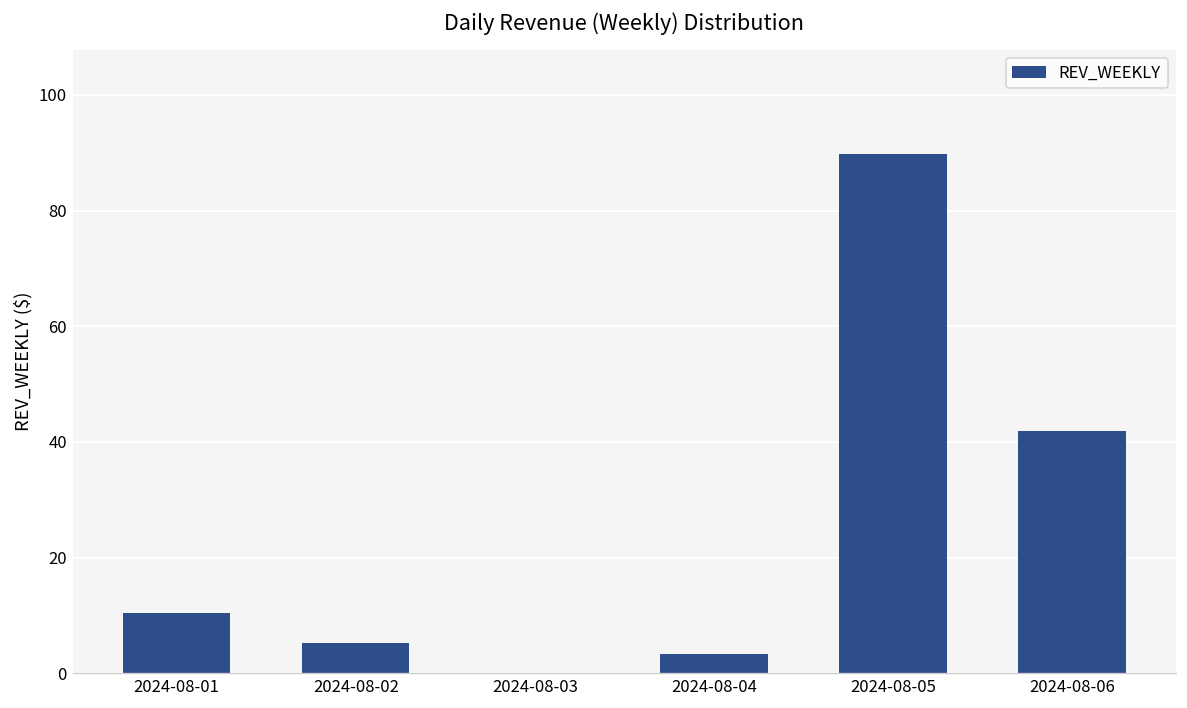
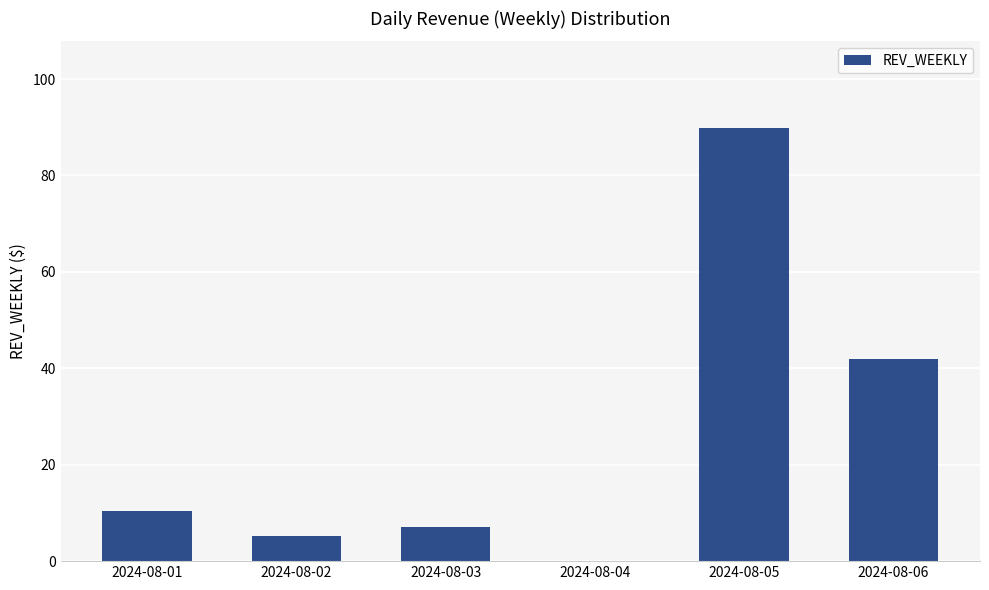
  {
    "2024-08-01": 10,
    "2024-08-02": 5,
-   "2024-08-03": 0,
-   "2024-08-04": 3,
+   "2024-08-03": 7,
+   "2024-08-04": 0,
    "2024-08-05": 90,
    "2024-08-06": 42
  }
